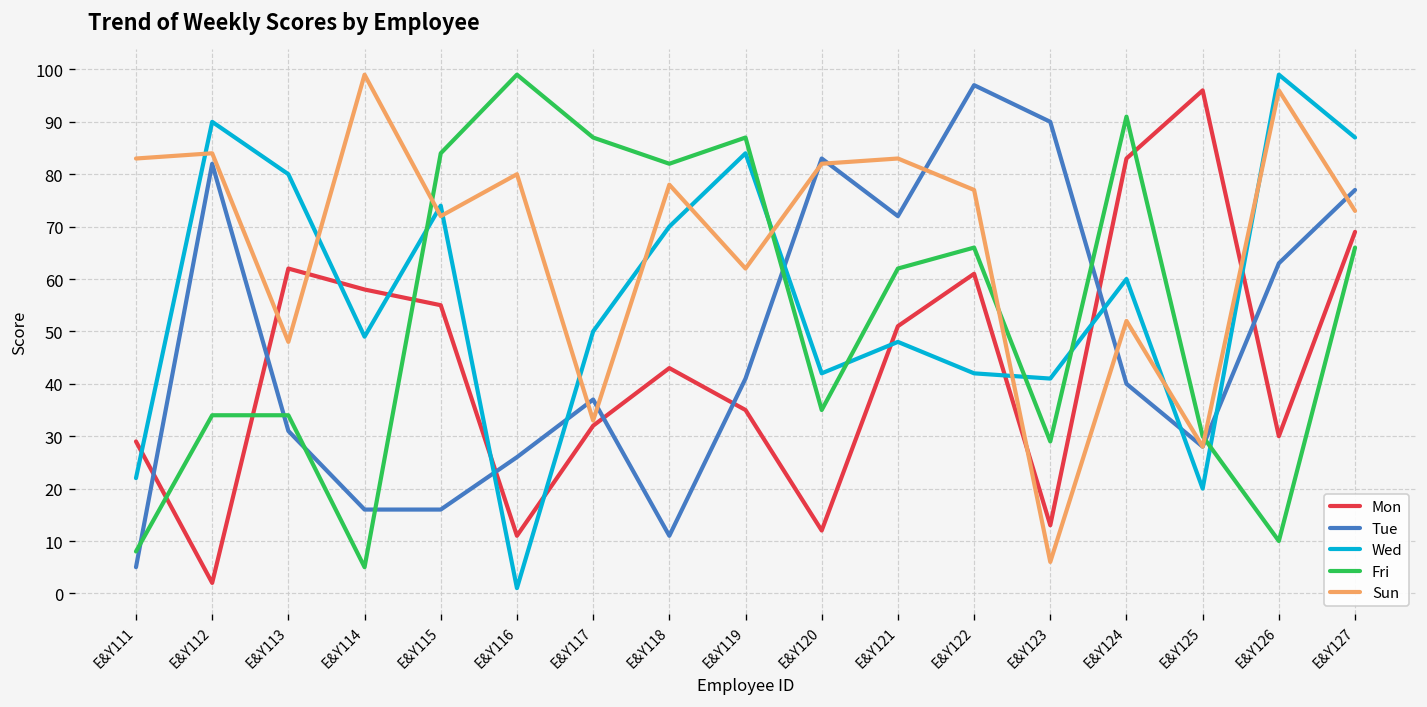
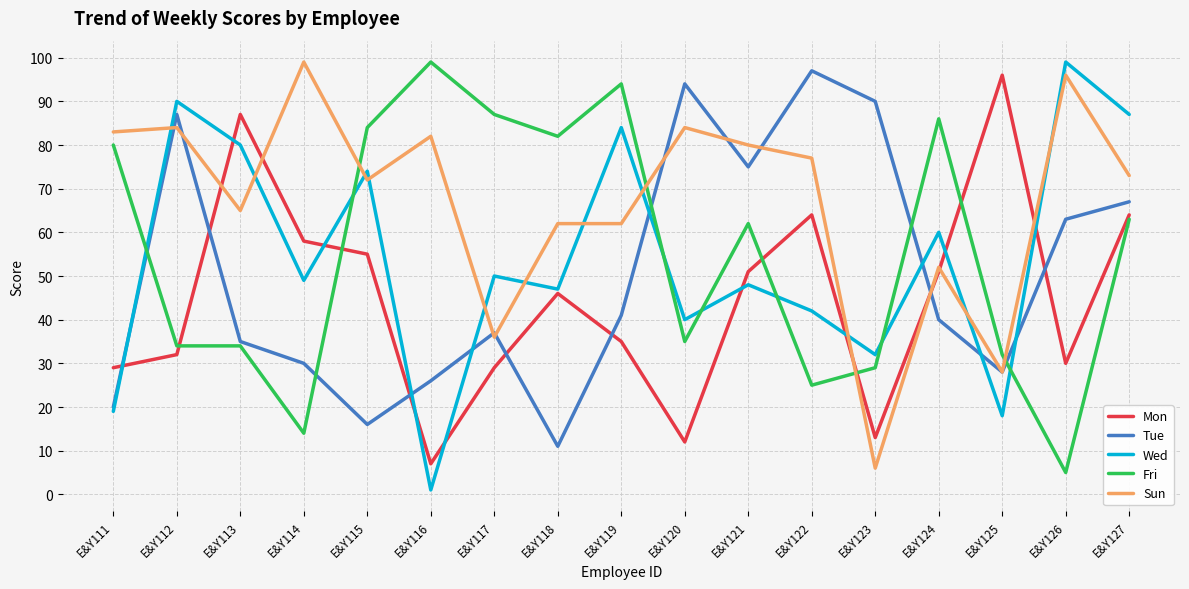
  {
    "Mon": {
      "E&Y111": 29,
-     "E&Y112": 2,
-     "E&Y113": 62,
+     "E&Y112": 32,
+     "E&Y113": 87,
      "E&Y114": 58,
      "E&Y115": 55,
-     "E&Y116": 11,
-     "E&Y117": 32,
-     "E&Y118": 43,
+     "E&Y116": 7,
+     "E&Y117": 29,
+     "E&Y118": 46,
      "E&Y119": 35,
      "E&Y120": 12,
      "E&Y121": 51,
-     "E&Y122": 61,
+     "E&Y122": 64,
      "E&Y123": 13,
-     "E&Y124": 83,
+     "E&Y124": 51,
      "E&Y125": 96,
      "E&Y126": 30,
-     "E&Y127": 69
+     "E&Y127": 64
    },
    "Tue": {
-     "E&Y111": 5,
-     "E&Y112": 82,
-     "E&Y113": 31,
-     "E&Y114": 16,
+     "E&Y111": 20,
+     "E&Y112": 87,
+     "E&Y113": 35,
+     "E&Y114": 30,
      "E&Y115": 16,
      "E&Y116": 26,
      "E&Y117": 37,
      "E&Y118": 11,
      "E&Y119": 41,
-     "E&Y120": 83,
-     "E&Y121": 72,
+     "E&Y120": 94,
+     "E&Y121": 75,
      "E&Y122": 97,
      "E&Y123": 90,
      "E&Y124": 40,
      "E&Y126": 63,
-     "E&Y127": 77
+     "E&Y127": 67
    },
    "Wed": {
-     "E&Y111": 22,
+     "E&Y111": 19,
      "E&Y112": 90,
      "E&Y113": 80,
      "E&Y114": 49,
      "E&Y115": 74,
      "E&Y116": 1,
      "E&Y117": 50,
-     "E&Y118": 70,
+     "E&Y118": 47,
      "E&Y119": 84,
-     "E&Y120": 42,
+     "E&Y120": 40,
      "E&Y121": 48,
      "E&Y122": 42,
-     "E&Y123": 41,
+     "E&Y123": 32,
      "E&Y124": 60,
-     "E&Y125": 20,
+     "E&Y125": 18,
      "E&Y126": 99,
      "E&Y127": 87
    },
    "Fri": {
-     "E&Y111": 8,
+     "E&Y111": 80,
      "E&Y112": 34,
      "E&Y113": 34,
-     "E&Y114": 5,
+     "E&Y114": 14,
      "E&Y115": 84,
      "E&Y116": 99,
      "E&Y117": 87,
      "E&Y118": 82,
-     "E&Y119": 87,
+     "E&Y119": 94,
      "E&Y120": 35,
      "E&Y121": 62,
-     "E&Y122": 66,
+     "E&Y122": 25,
      "E&Y123": 29,
-     "E&Y124": 91,
-     "E&Y125": 30,
-     "E&Y126": 10,
-     "E&Y127": 66
+     "E&Y124": 86,
+     "E&Y125": 32,
+     "E&Y126": 5,
+     "E&Y127": 63
    },
    "Sun": {
      "E&Y111": 83,
      "E&Y112": 84,
-     "E&Y113": 48,
+     "E&Y113": 65,
      "E&Y114": 99,
      "E&Y115": 72,
-     "E&Y116": 80,
-     "E&Y117": 33,
-     "E&Y118": 78,
+     "E&Y116": 82,
+     "E&Y117": 36,
+     "E&Y118": 62,
      "E&Y119": 62,
-     "E&Y120": 82,
-     "E&Y121": 83,
+     "E&Y120": 84,
+     "E&Y121": 80,
      "E&Y122": 77,
      "E&Y123": 6,
      "E&Y124": 52,
      "E&Y126": 96,
      "E&Y127": 73
    }
  }
